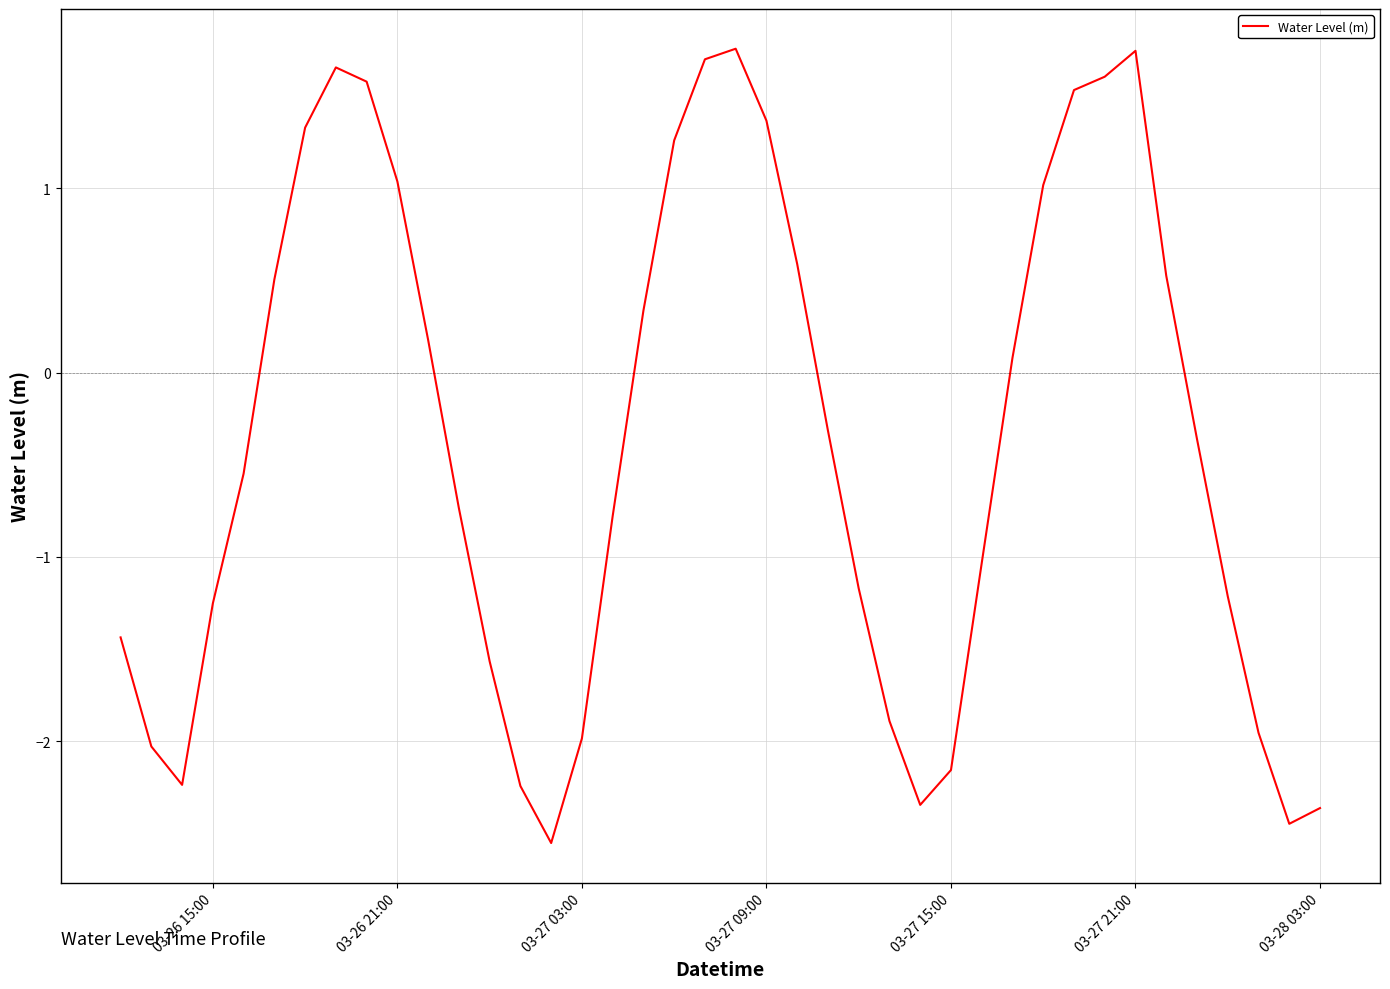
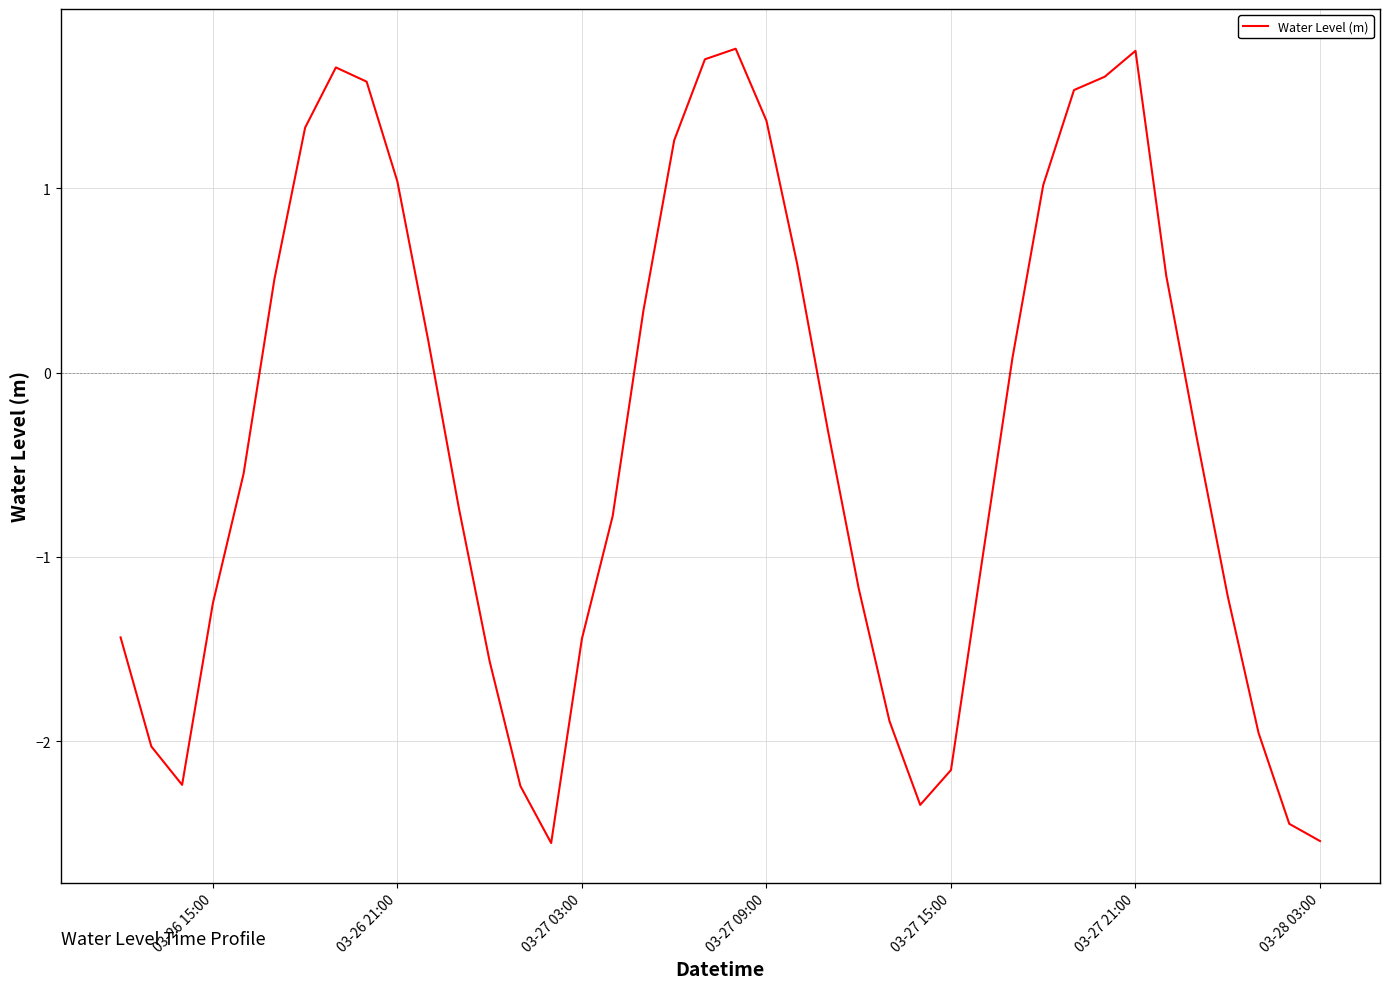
  {
    "03-26 15:00": -1.25,
    "03-26 21:00": 1.04,
-   "03-27 03:00": -1.98,
+   "03-27 03:00": -1.44,
    "03-27 09:00": 1.37,
    "03-27 15:00": -2.16,
    "03-27 21:00": 1.74,
-   "03-28 03:00": -2.36
+   "03-28 03:00": -2.54
  }
